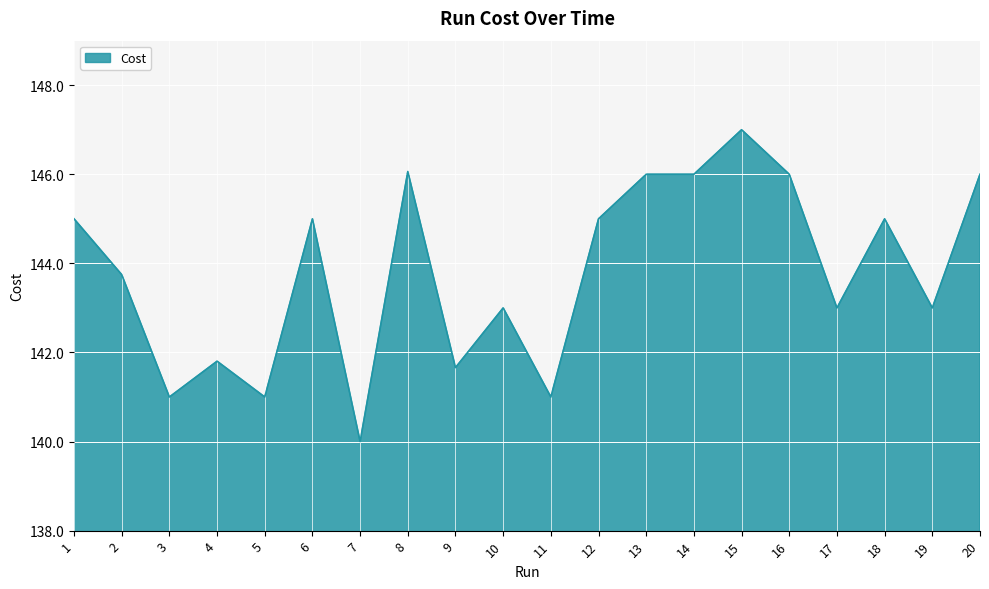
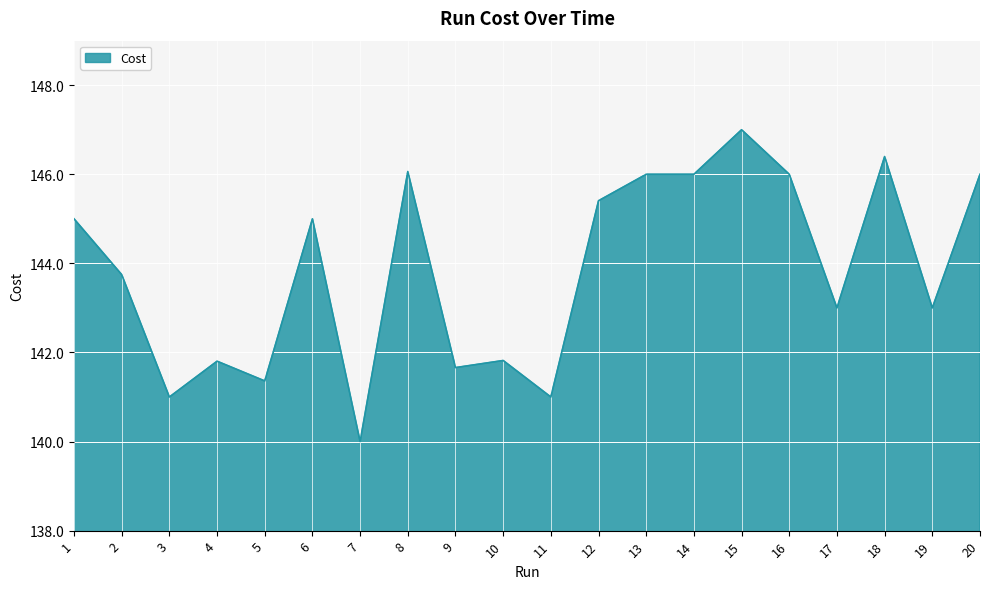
  {
    "1": 145.0,
    "2": 143.7,
    "3": 141.0,
    "4": 141.8,
-   "5": 141.0,
+   "5": 141.4,
    "6": 145.0,
    "7": 140.0,
    "8": 146.1,
    "9": 141.7,
-   "10": 143.0,
+   "10": 141.8,
    "11": 141.0,
-   "12": 145.0,
+   "12": 145.4,
    "13": 146.0,
    "14": 146.0,
    "15": 147.0,
    "16": 146.0,
    "17": 143.0,
-   "18": 145.0,
+   "18": 146.4,
    "19": 143.0,
    "20": 146.0
  }
